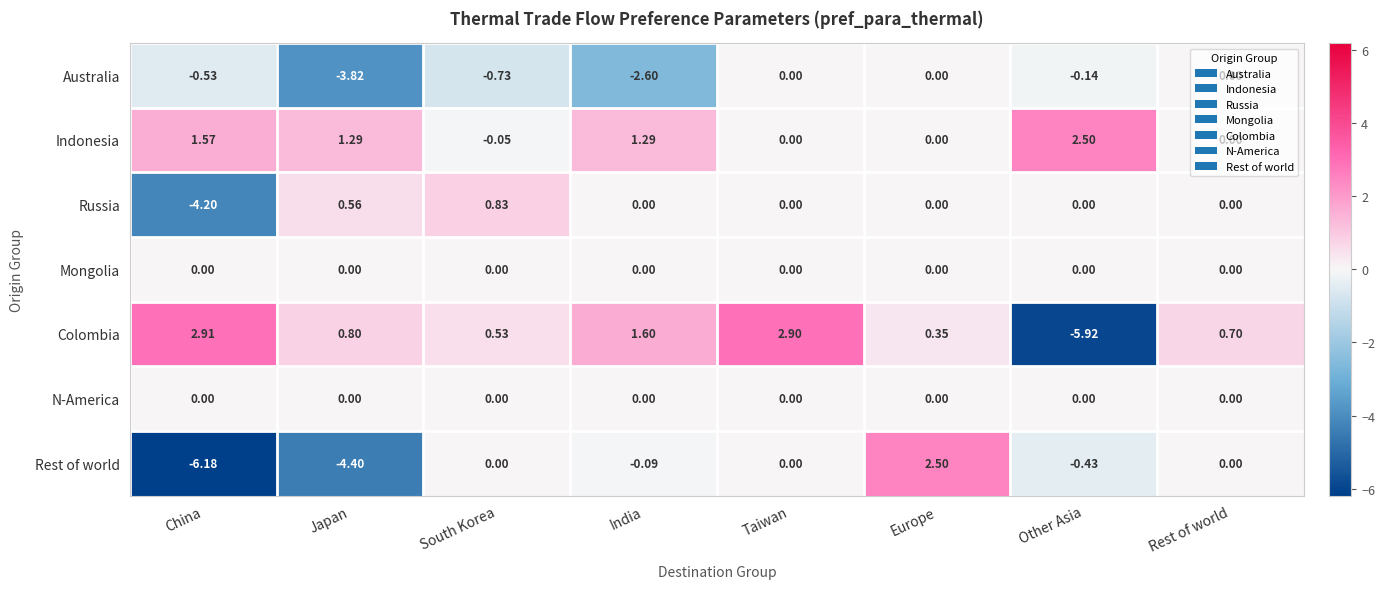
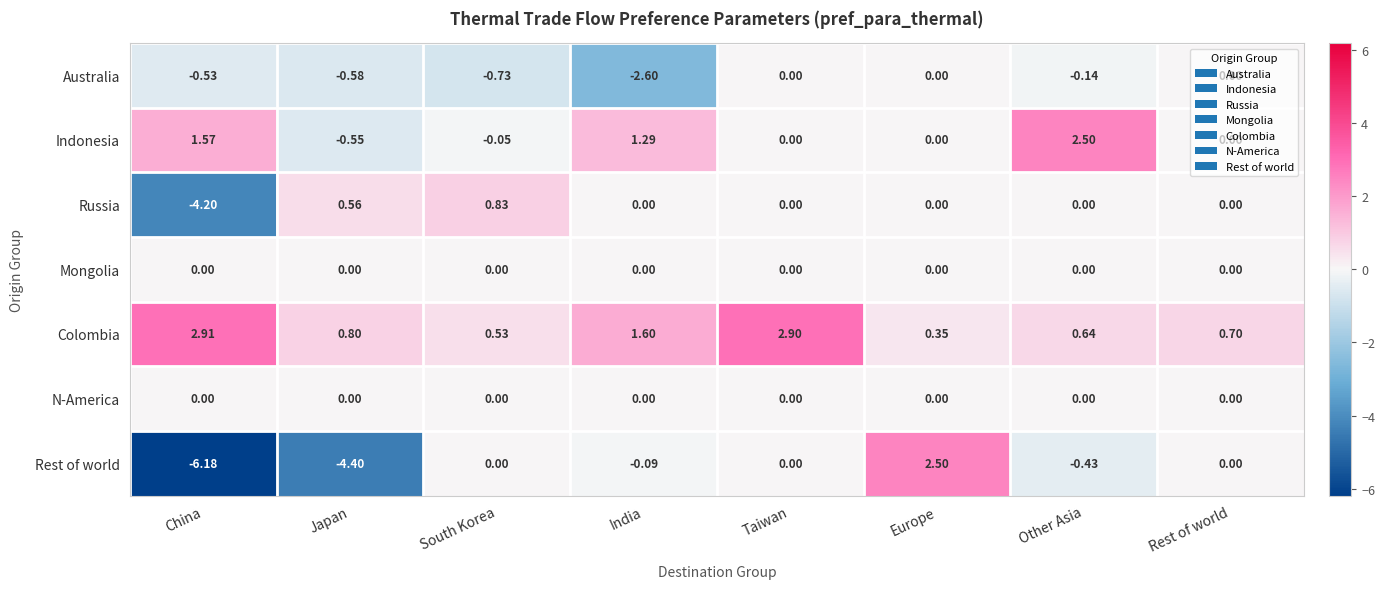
  {
    "Australia": {
      "China": -0.53,
-     "Japan": -3.82,
+     "Japan": -0.58,
      "South Korea": -0.73,
      "India": -2.60,
      "Taiwan": 0.00,
      "Europe": 0.00,
      "Other Asia": -0.14
    },
    "Indonesia": {
      "China": 1.57,
-     "Japan": 1.29,
+     "Japan": -0.55,
      "South Korea": -0.05,
      "India": 1.29,
      "Taiwan": 0.00,
      "Europe": 0.00,
      "Other Asia": 2.50
    },
    "Russia": {
      "China": -4.20,
      "Japan": 0.56,
      "South Korea": 0.83,
      "India": 0.00,
      "Taiwan": 0.00,
      "Europe": 0.00,
      "Other Asia": 0.00,
      "Rest of world": 0.00
    },
    "Mongolia": {
      "China": 0.00,
      "Japan": 0.00,
      "South Korea": 0.00,
      "India": 0.00,
      "Taiwan": 0.00,
      "Europe": 0.00,
      "Other Asia": 0.00,
      "Rest of world": 0.00
    },
    "Colombia": {
      "China": 2.91,
      "Japan": 0.80,
      "South Korea": 0.53,
      "India": 1.60,
      "Taiwan": 2.90,
      "Europe": 0.35,
-     "Other Asia": -5.92,
+     "Other Asia": 0.64,
      "Rest of world": 0.70
    },
    "N-America": {
      "China": 0.00,
      "Japan": 0.00,
      "South Korea": 0.00,
      "India": 0.00,
      "Taiwan": 0.00,
      "Europe": 0.00,
      "Other Asia": 0.00,
      "Rest of world": 0.00
    },
    "Rest of world": {
      "China": -6.18,
      "Japan": -4.40,
      "South Korea": 0.00,
      "India": -0.09,
      "Taiwan": 0.00,
      "Europe": 2.50,
      "Other Asia": -0.43,
      "Rest of world": 0.00
    }
  }
